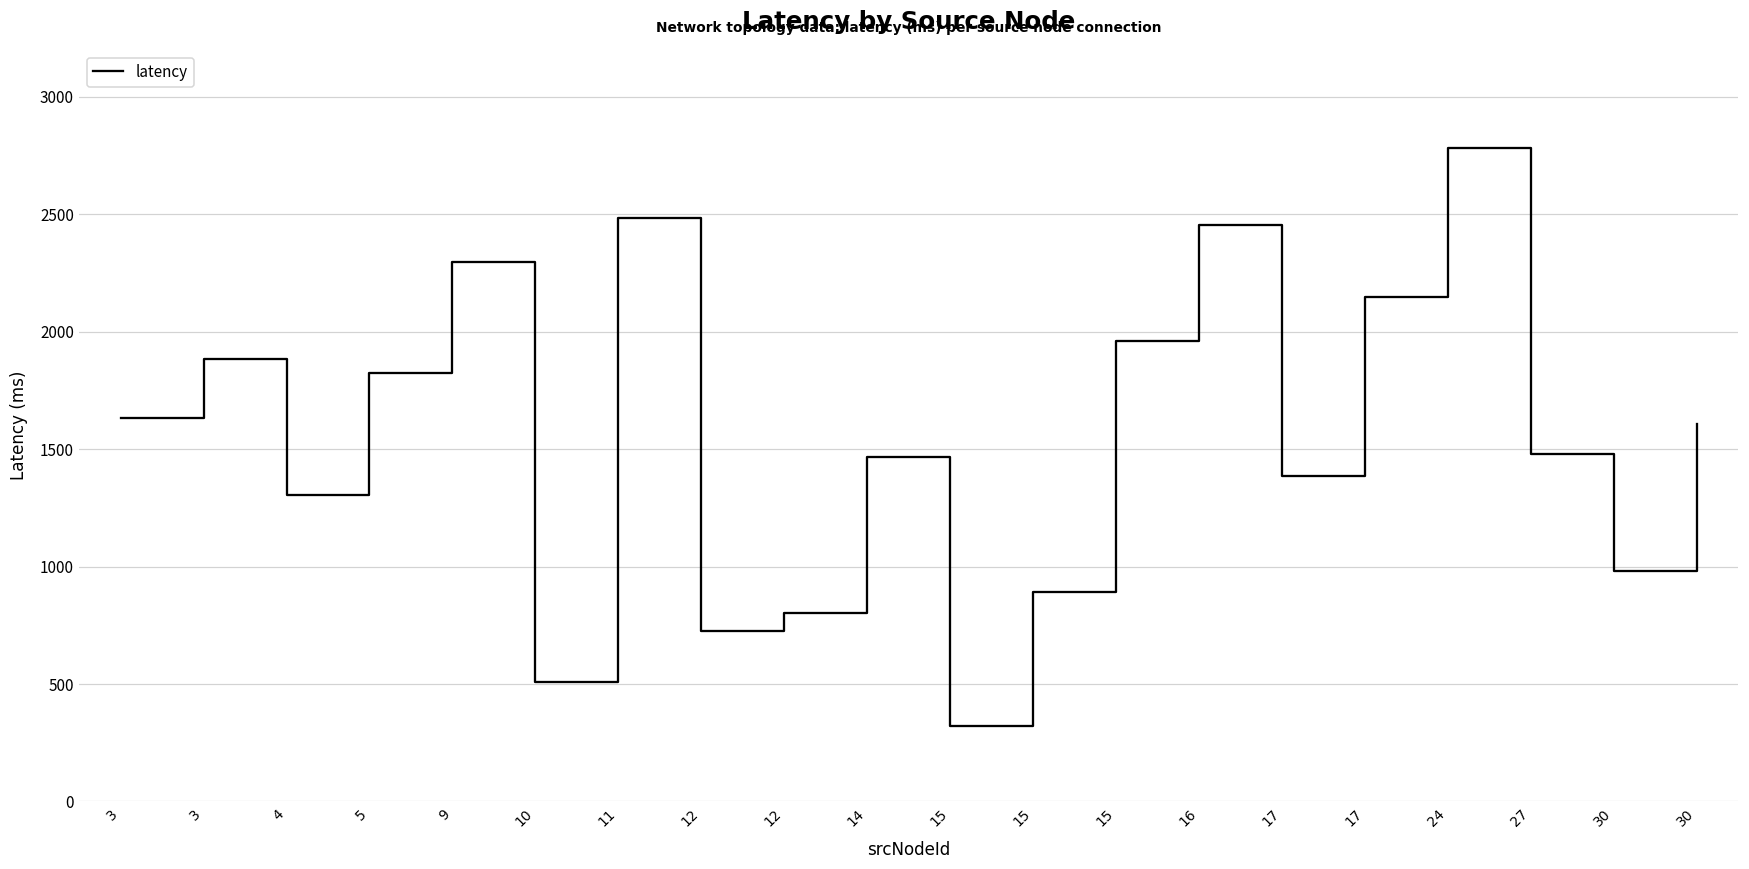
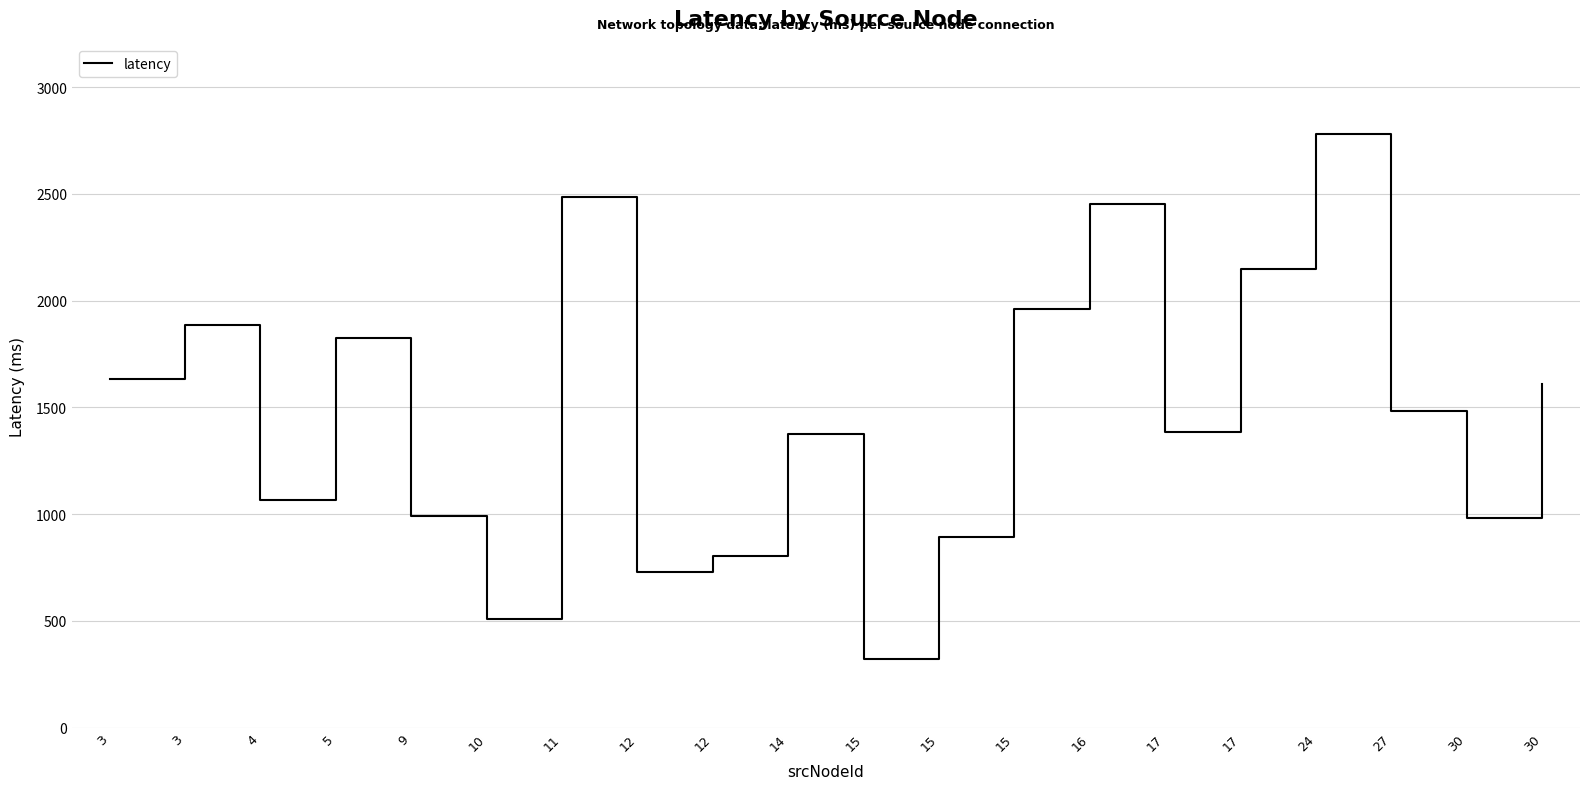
  {
-   "4": 1300,
+   "4": 1060,
    "5": 1820,
-   "9": 2300,
+   "9": 990,
    "10": 510,
    "11": 2490,
-   "14": 1470,
+   "14": 1370,
    "16": 2450,
    "24": 2780,
    "27": 1480
  }
